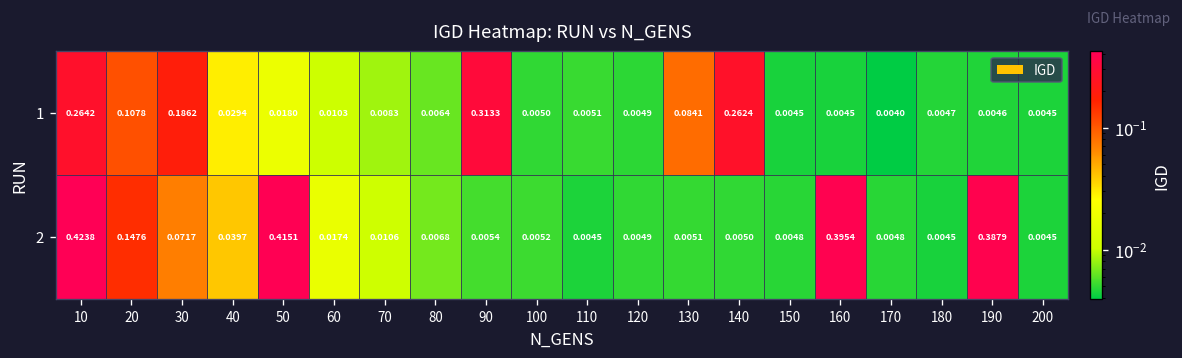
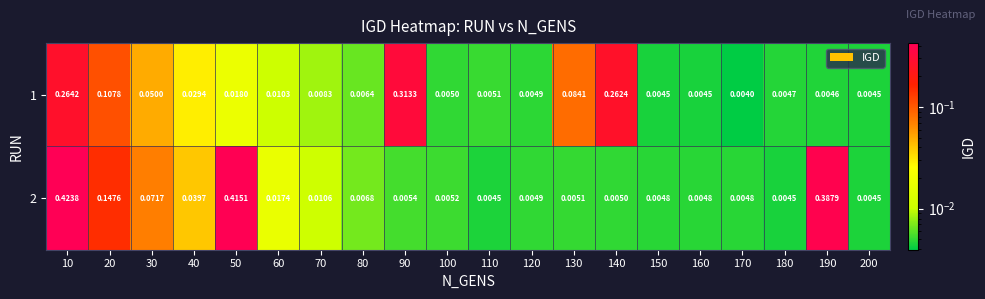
  {
    "1": {
      "10": 0.2642,
      "20": 0.1078,
-     "30": 0.1862,
+     "30": 0.0500,
      "40": 0.0294,
      "50": 0.0180,
      "60": 0.0103,
      "70": 0.0083,
      "80": 0.0064,
      "90": 0.3133,
      "100": 0.0050,
      "110": 0.0051,
      "120": 0.0049,
      "130": 0.0841,
      "140": 0.2624,
      "150": 0.0045,
      "160": 0.0045,
      "170": 0.0040,
      "180": 0.0047,
      "190": 0.0046,
      "200": 0.0045
    },
    "2": {
      "10": 0.4238,
      "20": 0.1476,
      "30": 0.0717,
      "40": 0.0397,
      "50": 0.4151,
      "60": 0.0174,
      "70": 0.0106,
      "80": 0.0068,
      "90": 0.0054,
      "100": 0.0052,
      "110": 0.0045,
      "120": 0.0049,
      "130": 0.0051,
      "140": 0.0050,
      "150": 0.0048,
-     "160": 0.3954,
+     "160": 0.0048,
      "170": 0.0048,
      "180": 0.0045,
      "190": 0.3879,
      "200": 0.0045
    }
  }
